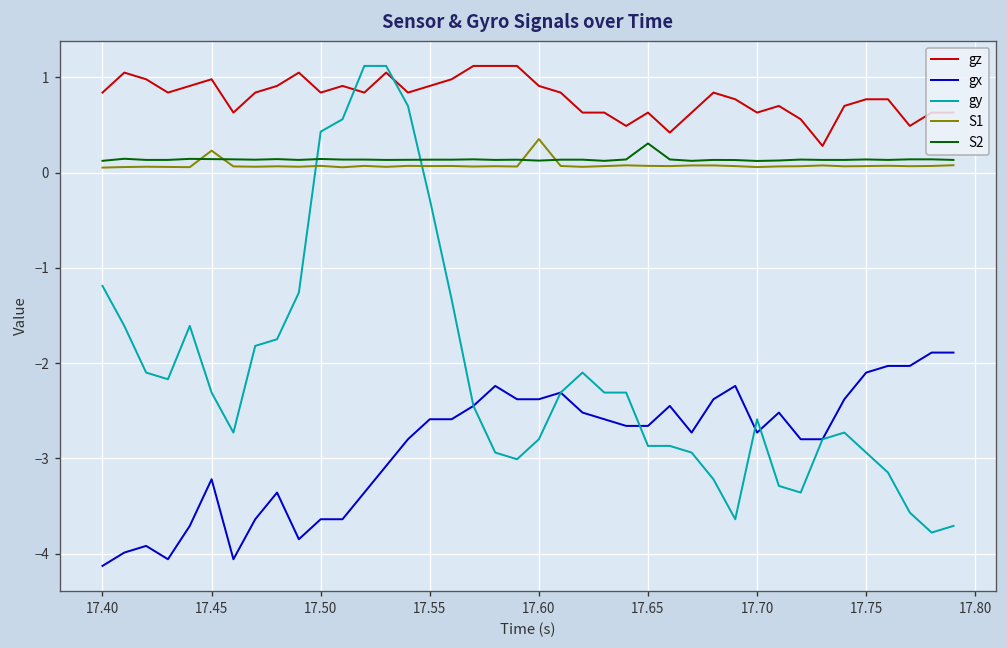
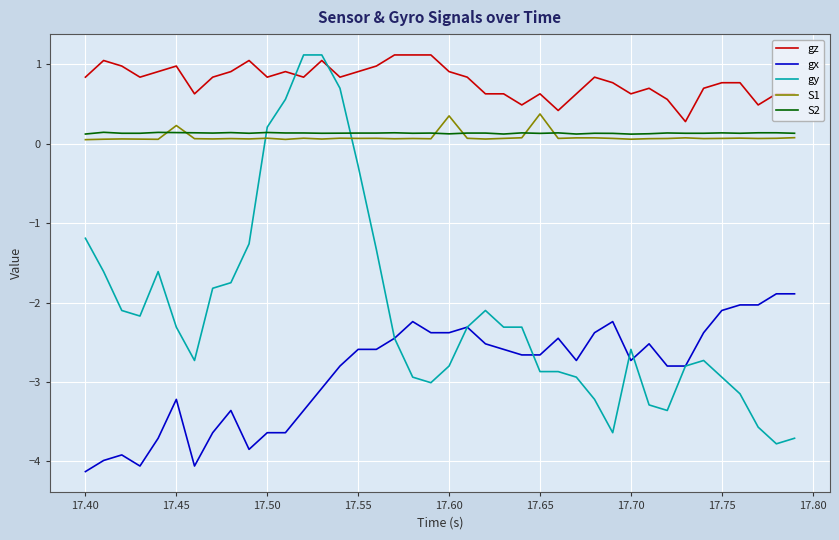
  {
    "gz": {
      "17.40": 0.8,
      "17.45": 1.0,
      "17.50": 0.8,
      "17.55": 0.9,
      "17.60": 0.9,
      "17.65": 0.6,
      "17.70": 0.6,
      "17.75": 0.8
    },
    "gx": {
      "17.40": -4.1,
      "17.45": -3.2,
      "17.50": -3.6,
      "17.55": -2.6,
      "17.60": -2.4,
      "17.65": -2.7,
      "17.70": -2.7,
      "17.75": -2.1
    },
    "gy": {
      "17.40": -1.2,
      "17.45": -2.3,
-     "17.50": 0.4,
+     "17.50": 0.2,
      "17.55": -0.3,
      "17.60": -2.8,
      "17.65": -2.9,
      "17.70": -2.6,
      "17.75": -2.9
    },
    "S1": {
      "17.40": 0.1,
      "17.45": 0.2,
      "17.50": 0.1,
      "17.55": 0.1,
      "17.60": 0.4,
-     "17.65": 0.1,
+     "17.65": 0.4,
      "17.70": 0.1,
      "17.75": 0.1
    },
    "S2": {
      "17.40": 0.1,
      "17.45": 0.1,
      "17.50": 0.1,
      "17.55": 0.1,
      "17.60": 0.1,
-     "17.65": 0.3,
+     "17.65": 0.1,
      "17.70": 0.1,
      "17.75": 0.1
    }
  }
